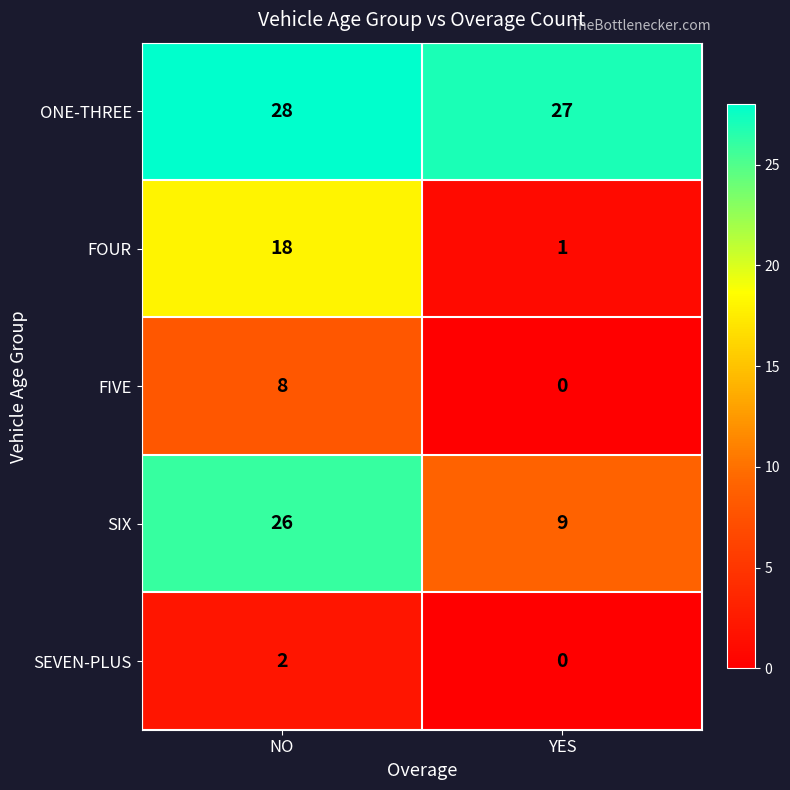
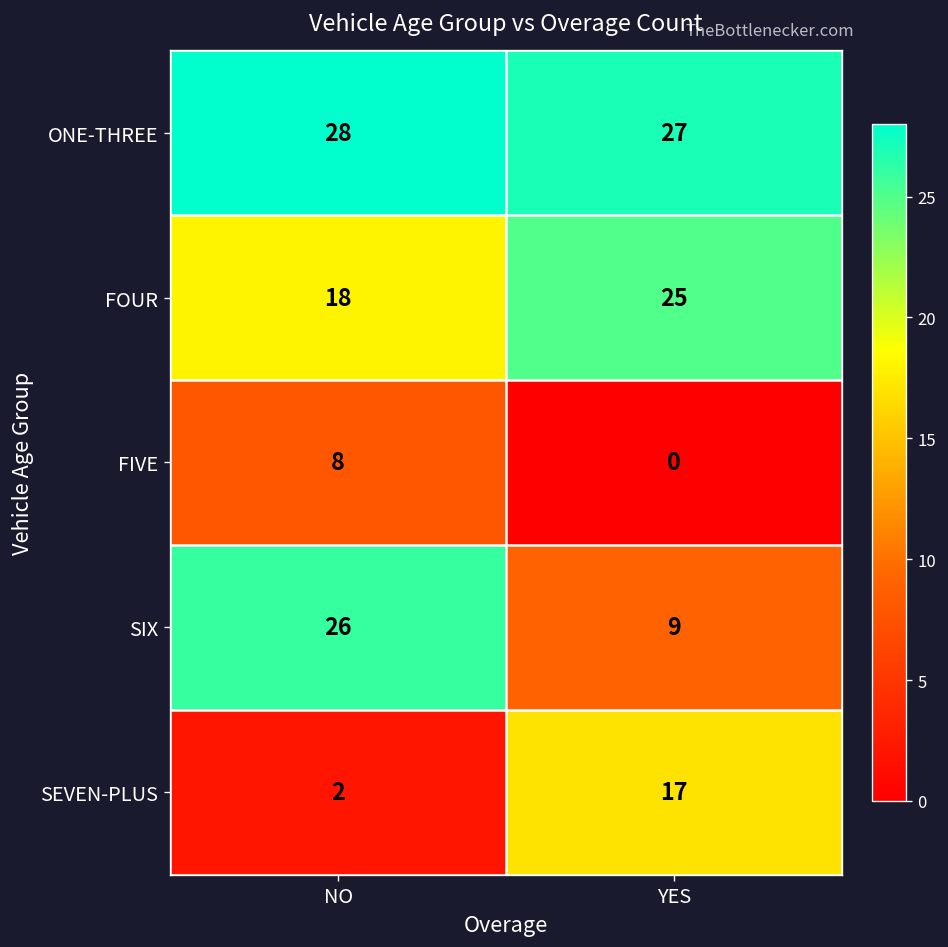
  {
    "ONE-THREE": {
      "NO": 28,
      "YES": 27
    },
    "FOUR": {
      "NO": 18,
-     "YES": 1
+     "YES": 25
    },
    "FIVE": {
      "NO": 8,
      "YES": 0
    },
    "SIX": {
      "NO": 26,
      "YES": 9
    },
    "SEVEN-PLUS": {
      "NO": 2,
-     "YES": 0
+     "YES": 17
    }
  }
